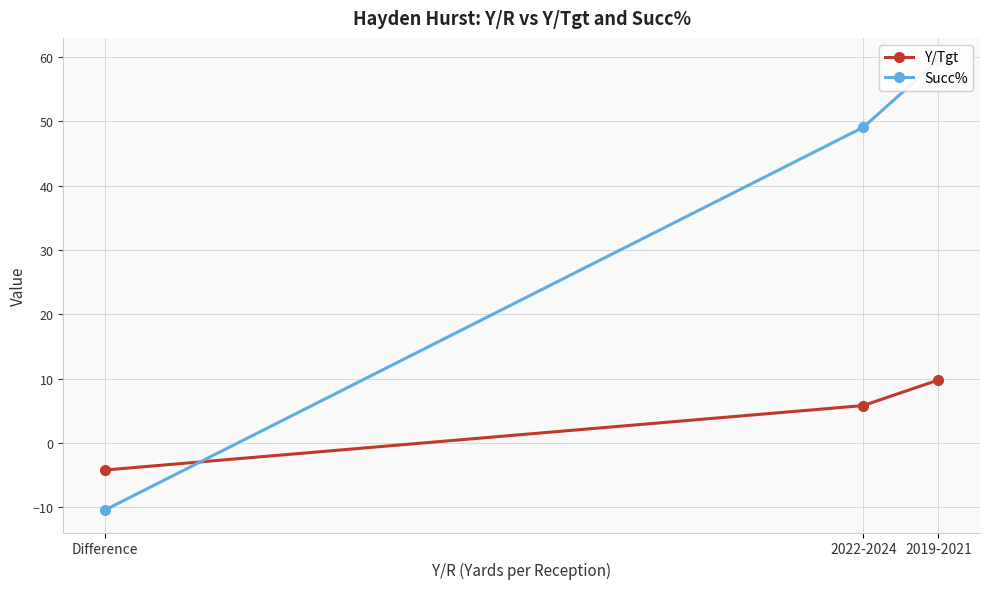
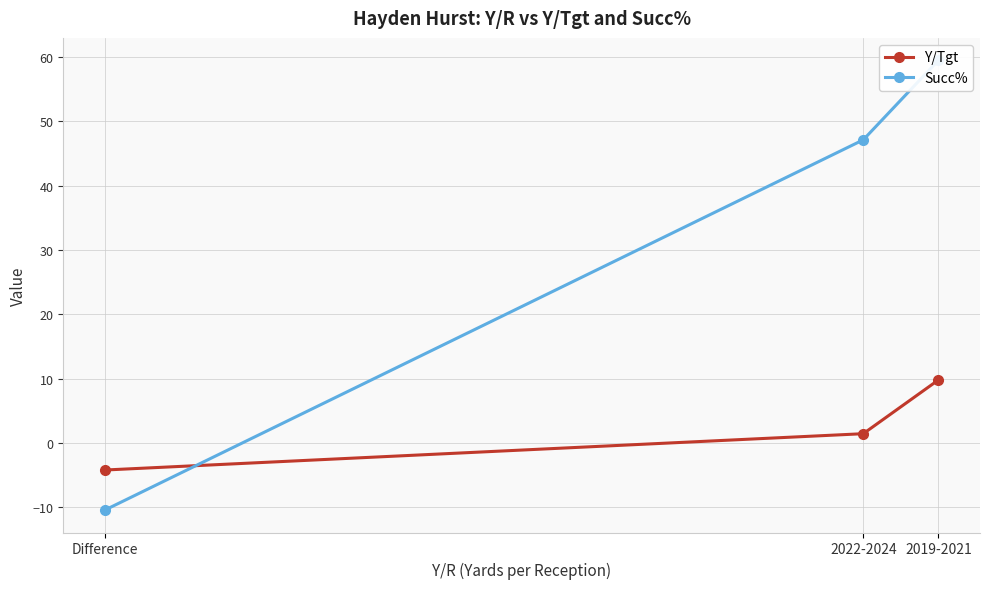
  {
    "Y/Tgt": {
      "Difference": -4,
-     "2022-2024": 6,
+     "2022-2024": 1,
      "2019-2021": 10
    },
    "Succ%": {
      "Difference": -10,
-     "2022-2024": 49
+     "2022-2024": 47
    }
  }
